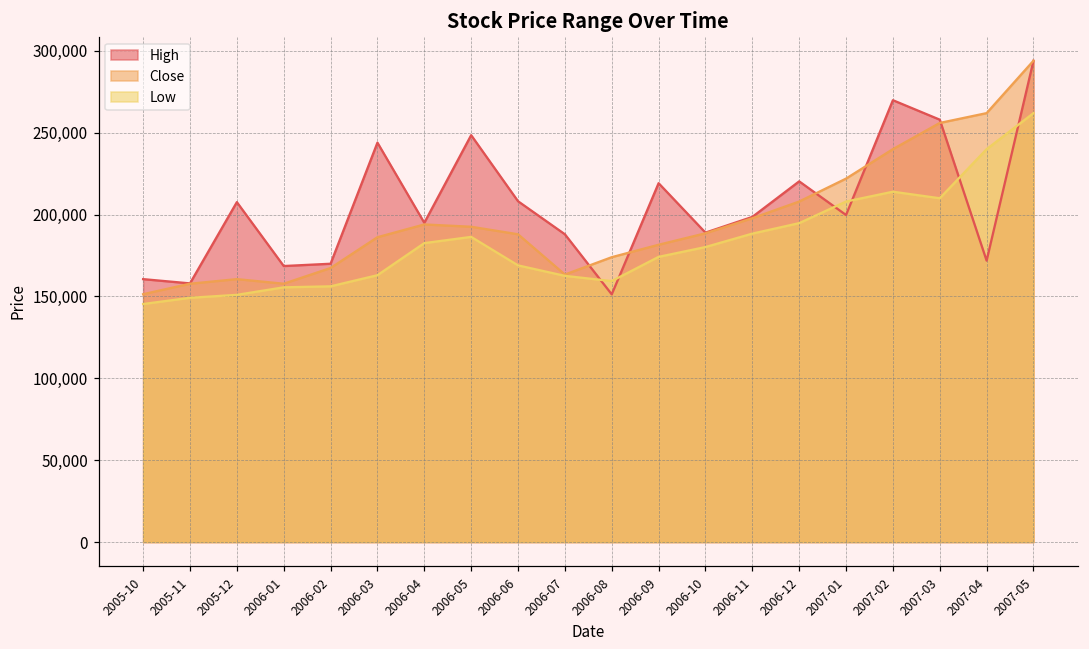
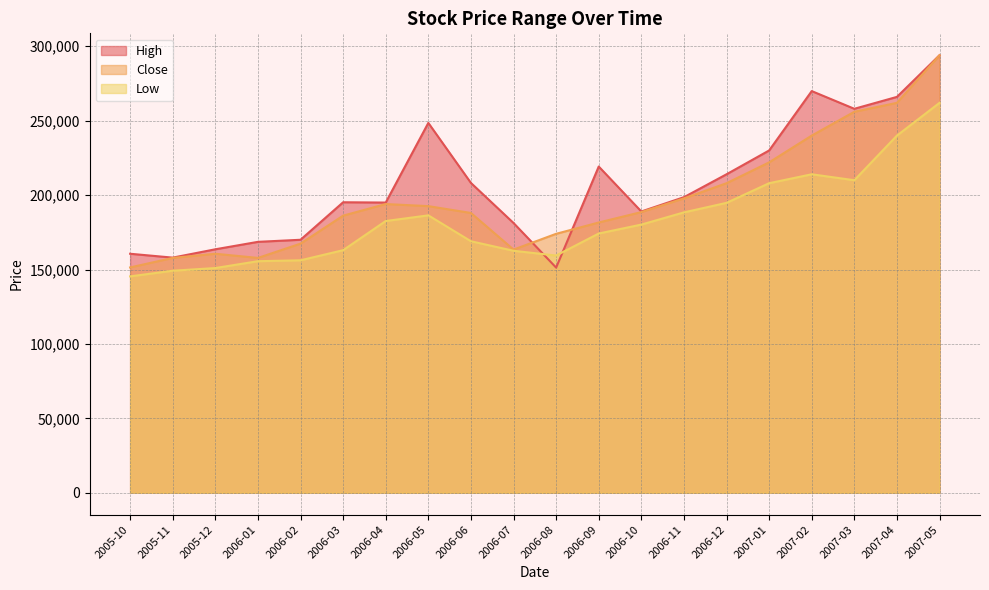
  {
    "High": {
      "2005-10": "161,000",
-     "2005-12": "208,000",
+     "2005-12": "164,000",
      "2006-01": "169,000",
      "2006-02": "170,000",
-     "2006-03": "244,000",
+     "2006-03": "195,000",
      "2006-05": "249,000",
      "2006-06": "208,000",
-     "2006-07": "188,000",
+     "2006-07": "181,000",
      "2006-08": "151,000",
      "2006-09": "219,000",
-     "2006-12": "220,000",
-     "2007-01": "200,000",
+     "2006-12": "214,000",
+     "2007-01": "230,000",
      "2007-02": "270,000",
      "2007-03": "258,000",
-     "2007-04": "172,000"
+     "2007-04": "266,000"
    }
  }
